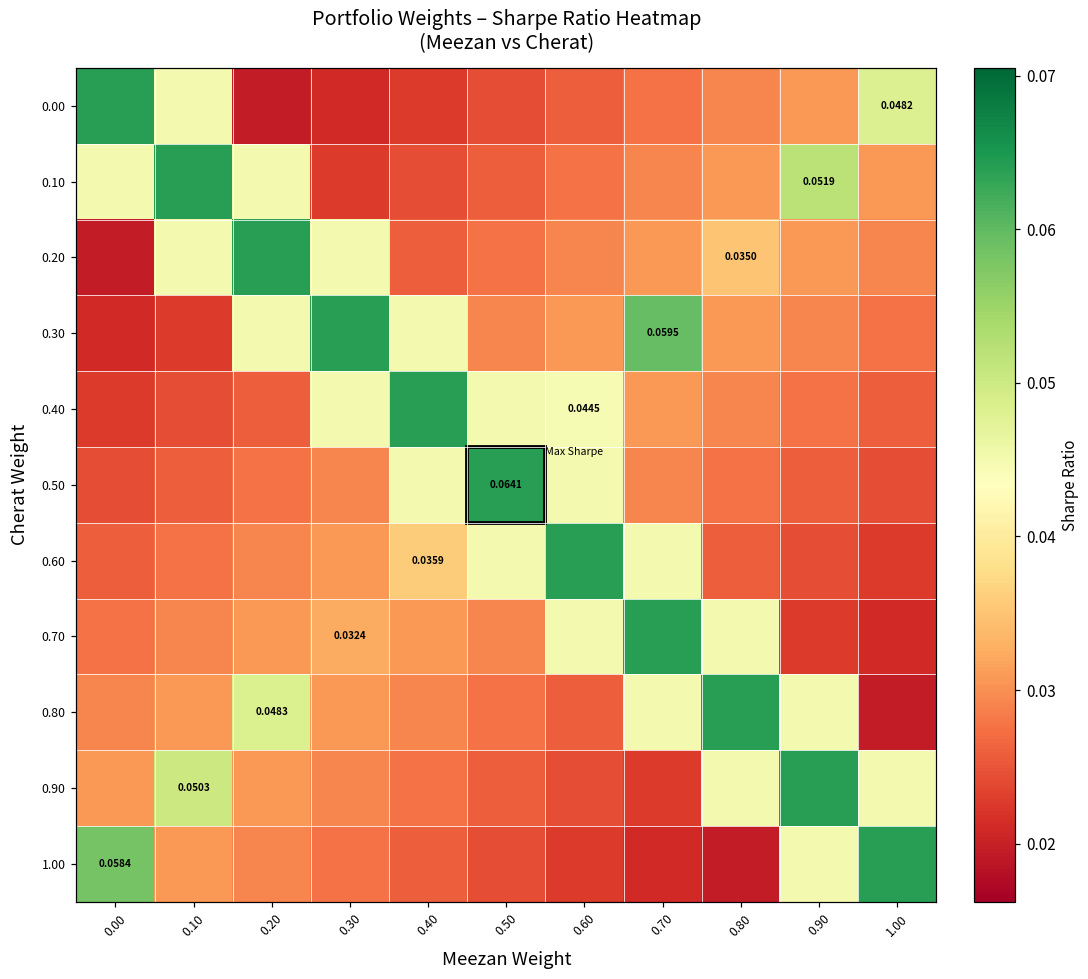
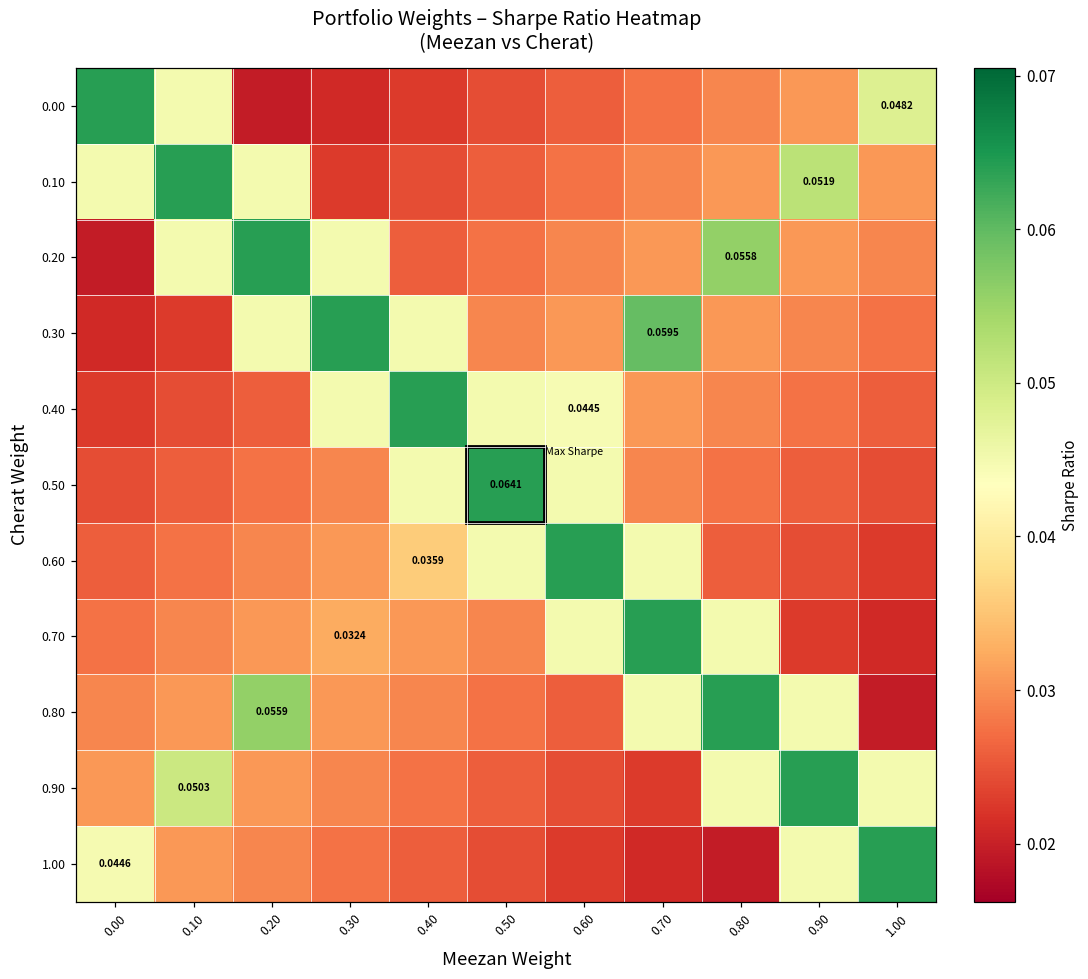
  {
    "0.00": {
      "1.00": 0.0482
    },
    "0.10": {
      "0.90": 0.0519
    },
    "0.20": {
-     "0.80": 0.0350
+     "0.80": 0.0558
    },
    "0.30": {
      "0.70": 0.0595
    },
    "0.40": {
      "0.60": 0.0445
    },
    "0.50": {
      "0.50": 0.0641
    },
    "0.60": {
      "0.40": 0.0359
    },
    "0.70": {
      "0.30": 0.0324
    },
    "0.80": {
-     "0.20": 0.0483
+     "0.20": 0.0559
    },
    "0.90": {
      "0.10": 0.0503
    },
    "1.00": {
-     "0.00": 0.0584
+     "0.00": 0.0446
    }
  }
